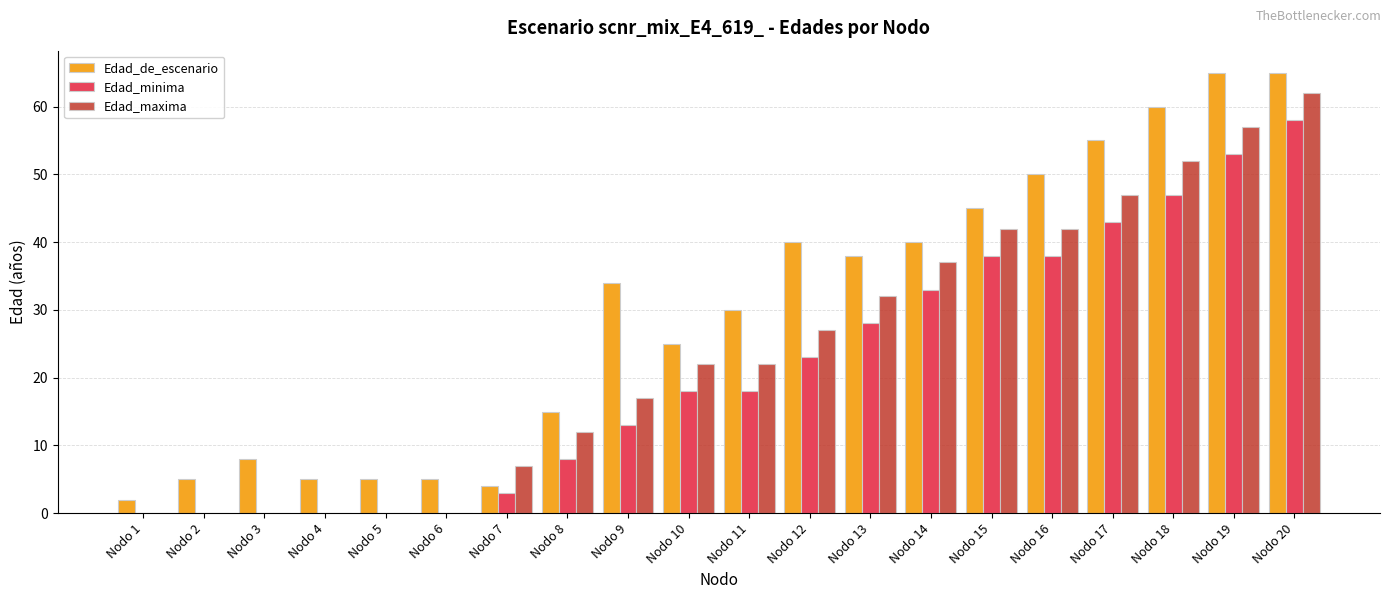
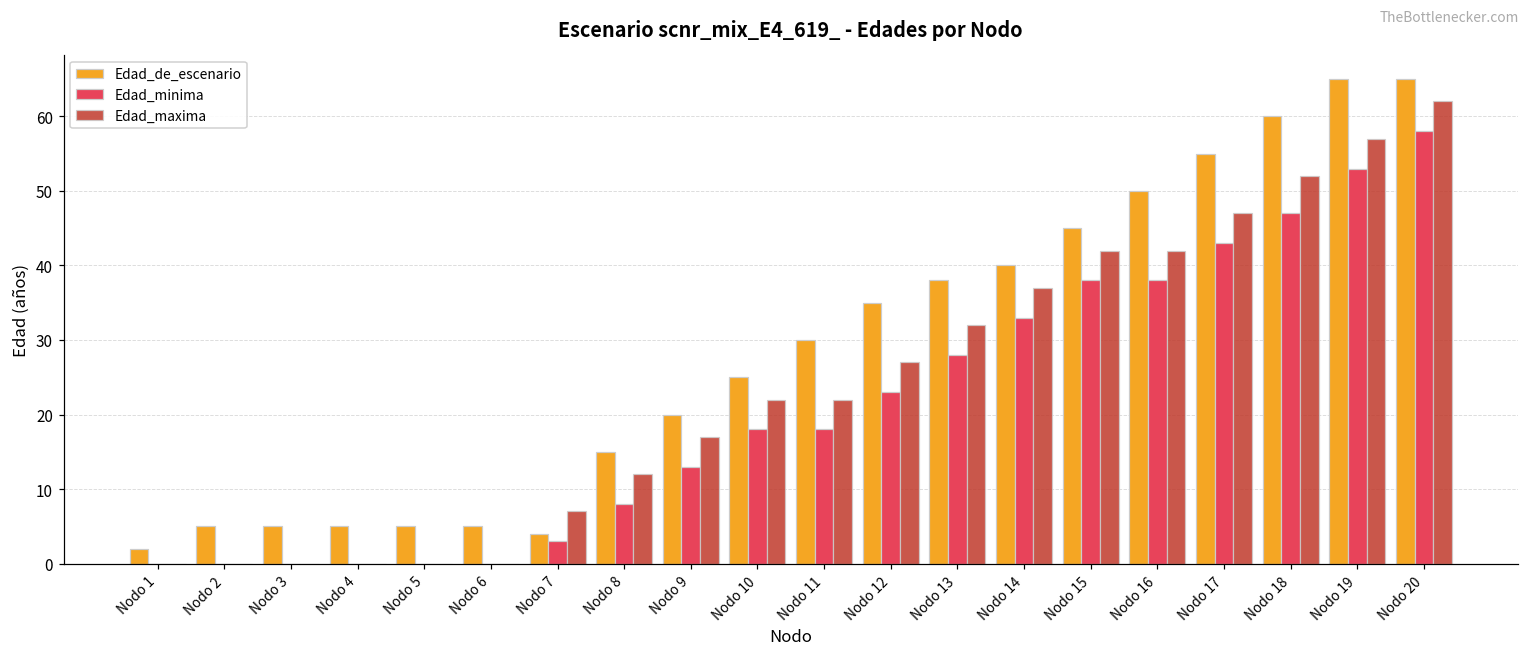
  {
    "Edad_de_escenario": {
      "Nodo 1": 2,
      "Nodo 2": 5,
-     "Nodo 3": 8,
+     "Nodo 3": 5,
      "Nodo 4": 5,
      "Nodo 5": 5,
      "Nodo 6": 5,
      "Nodo 7": 4,
      "Nodo 8": 15,
-     "Nodo 9": 34,
+     "Nodo 9": 20,
      "Nodo 10": 25,
      "Nodo 11": 30,
-     "Nodo 12": 40,
+     "Nodo 12": 35,
      "Nodo 13": 38,
      "Nodo 14": 40,
      "Nodo 15": 45,
      "Nodo 16": 50,
      "Nodo 17": 55,
      "Nodo 18": 60,
      "Nodo 19": 65,
      "Nodo 20": 65
    }
  }
